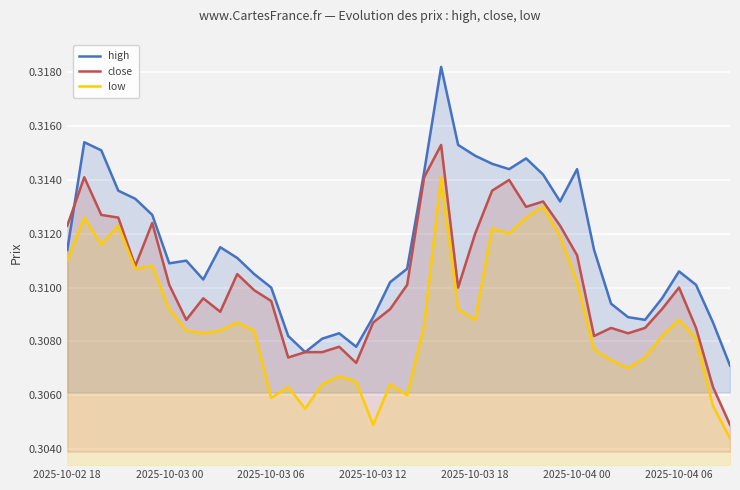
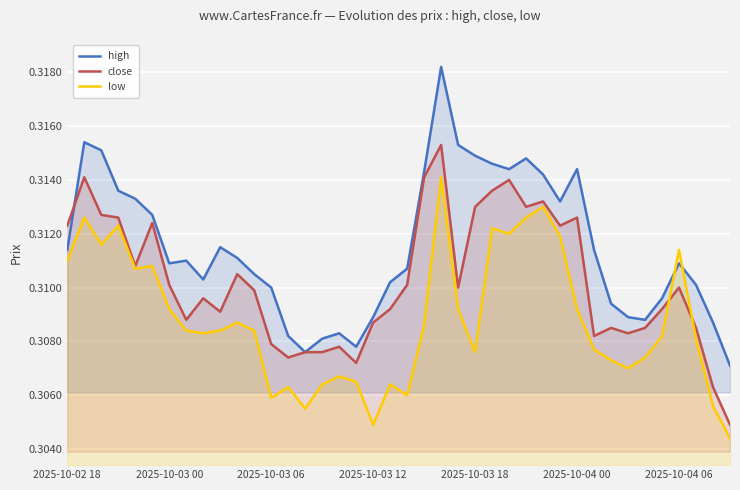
  {
    "high": {
      "2025-10-02 18": 0.3114,
      "2025-10-03 00": 0.3109,
      "2025-10-03 06": 0.3100,
      "2025-10-03 12": 0.3089,
      "2025-10-03 18": 0.3149,
      "2025-10-04 00": 0.3144,
-     "2025-10-04 06": 0.3106
+     "2025-10-04 06": 0.3109
    },
    "close": {
      "2025-10-02 18": 0.3123,
      "2025-10-03 00": 0.3101,
-     "2025-10-03 06": 0.3095,
+     "2025-10-03 06": 0.3079,
      "2025-10-03 12": 0.3087,
-     "2025-10-03 18": 0.312,
-     "2025-10-04 00": 0.3112,
+     "2025-10-03 18": 0.313,
+     "2025-10-04 00": 0.3126,
      "2025-10-04 06": 0.3100
    },
    "low": {
      "2025-10-02 18": 0.3110,
      "2025-10-03 00": 0.3092,
      "2025-10-03 06": 0.3059,
      "2025-10-03 12": 0.3049,
-     "2025-10-03 18": 0.3088,
-     "2025-10-04 00": 0.3102,
-     "2025-10-04 06": 0.3088
+     "2025-10-03 18": 0.3076,
+     "2025-10-04 00": 0.3092,
+     "2025-10-04 06": 0.3114
    }
  }
